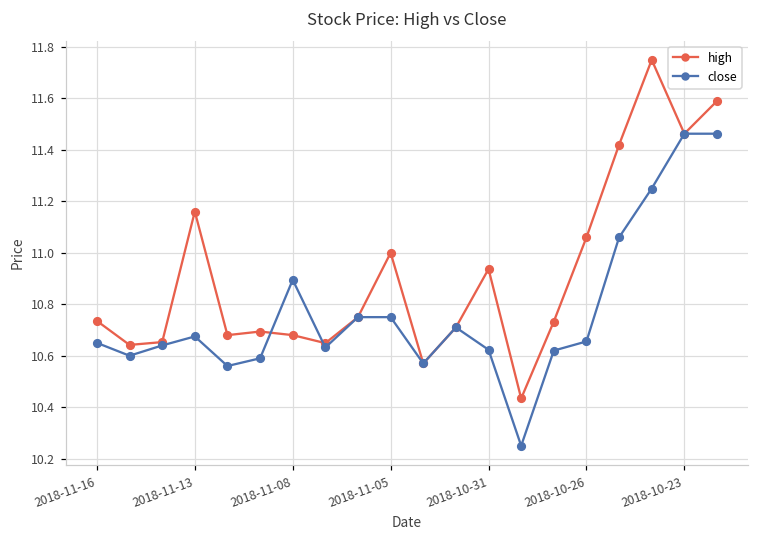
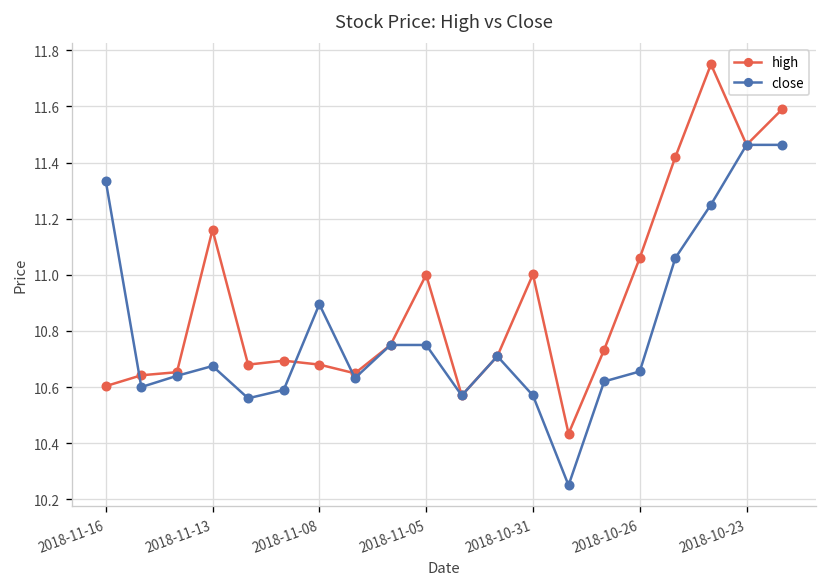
  {
    "high": {
-     "2018-11-16": 10.74,
+     "2018-11-16": 10.60,
      "2018-11-13": 11.16,
      "2018-11-08": 10.68,
      "2018-11-05": 11.00,
-     "2018-10-31": 10.94,
+     "2018-10-31": 11.00,
      "2018-10-26": 11.06
    },
    "close": {
-     "2018-11-16": 10.65,
+     "2018-11-16": 11.34,
      "2018-11-13": 10.68,
      "2018-11-08": 10.90,
      "2018-11-05": 10.75,
-     "2018-10-31": 10.62,
+     "2018-10-31": 10.57,
      "2018-10-26": 10.66
    }
  }
